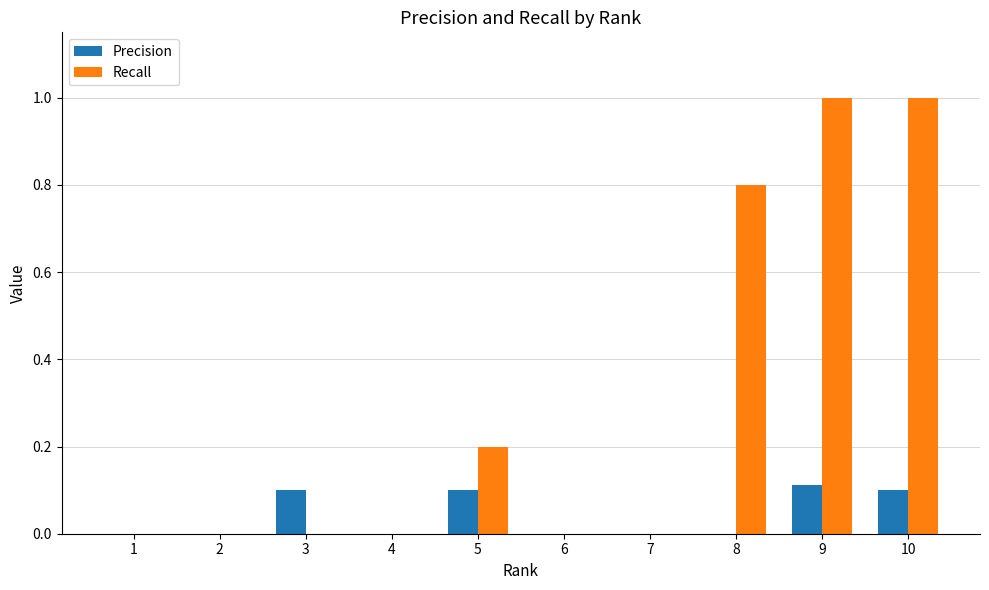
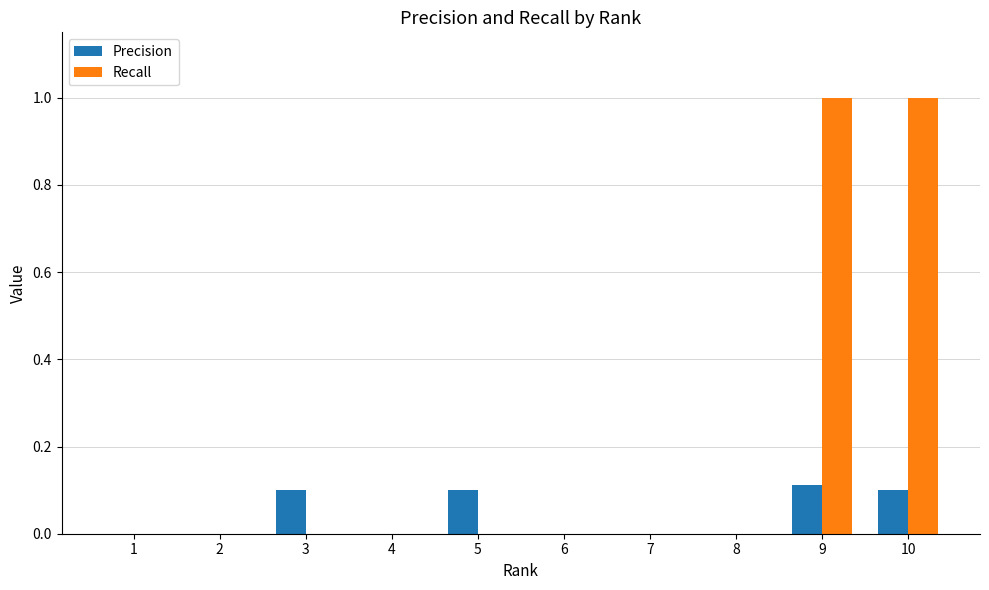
  {
    "Precision": {
      "1": 0.0,
      "2": 0.0,
      "3": 0.1,
      "4": 0.0,
      "5": 0.1,
      "6": 0.0,
      "7": 0.0,
      "8": 0.0,
      "9": 0.11,
      "10": 0.1
    },
    "Recall": {
      "1": 0.0,
      "2": 0.0,
      "3": 0.0,
      "4": 0.0,
-     "5": 0.2,
+     "5": 0.0,
      "6": 0.0,
      "7": 0.0,
-     "8": 0.8,
+     "8": 0.0,
      "9": 1.0,
      "10": 1.0
    }
  }
